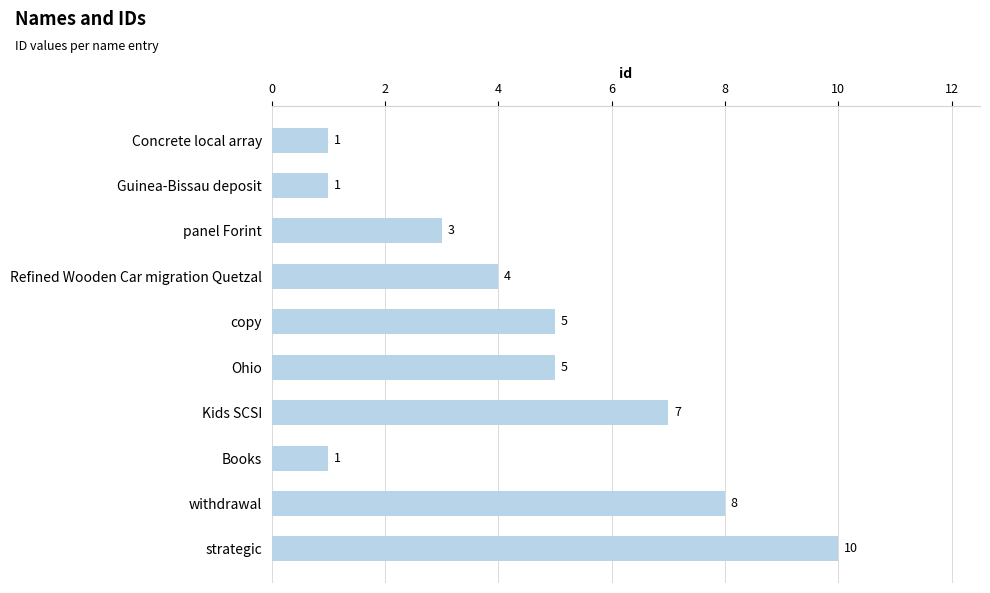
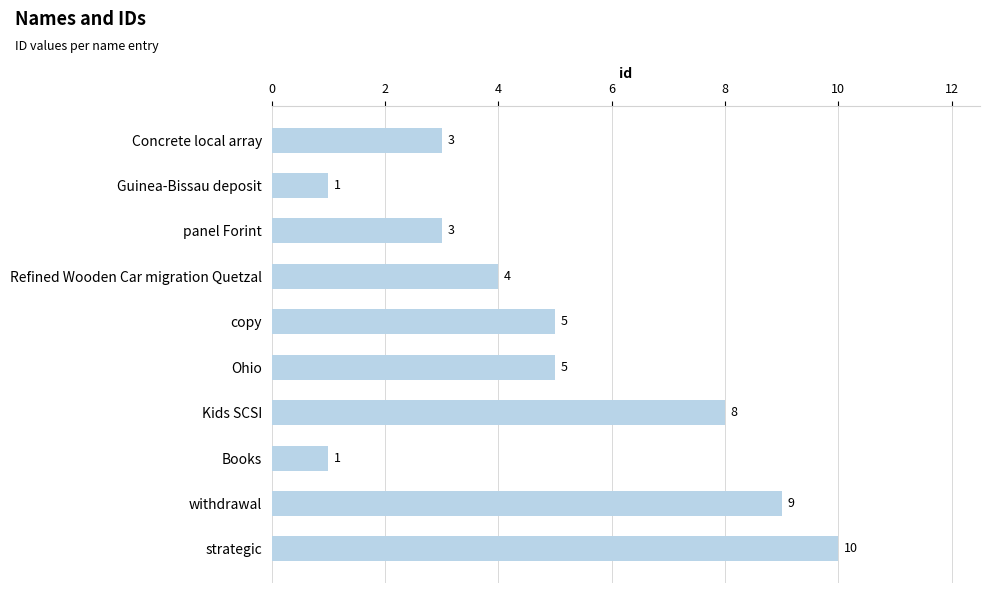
  {
-   "Concrete local array": 1,
+   "Concrete local array": 3,
    "Guinea-Bissau deposit": 1,
    "panel Forint": 3,
    "Refined Wooden Car migration Quetzal": 4,
    "copy": 5,
    "Ohio": 5,
-   "Kids SCSI": 7,
+   "Kids SCSI": 8,
    "Books": 1,
-   "withdrawal": 8,
+   "withdrawal": 9,
    "strategic": 10
  }
